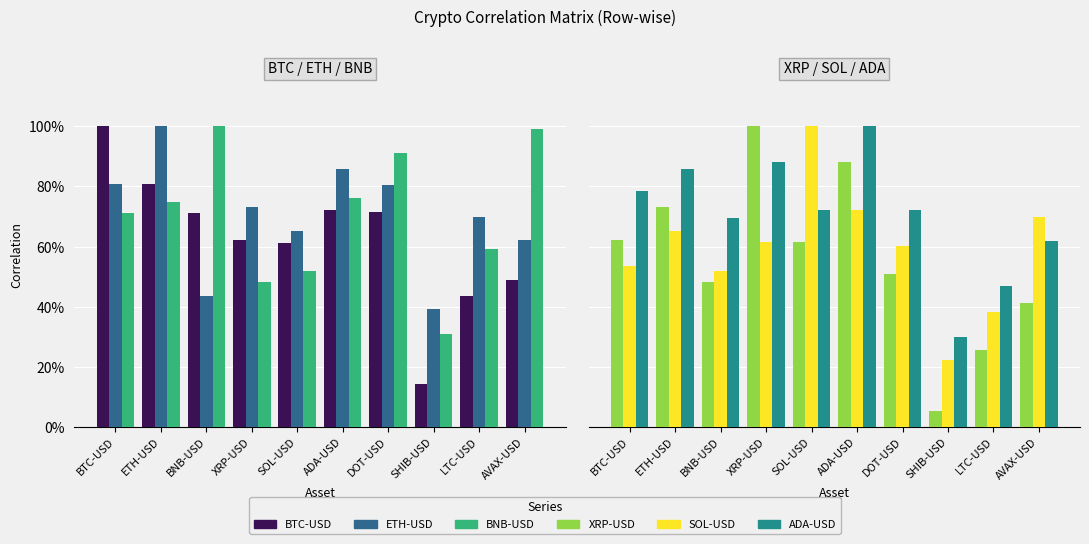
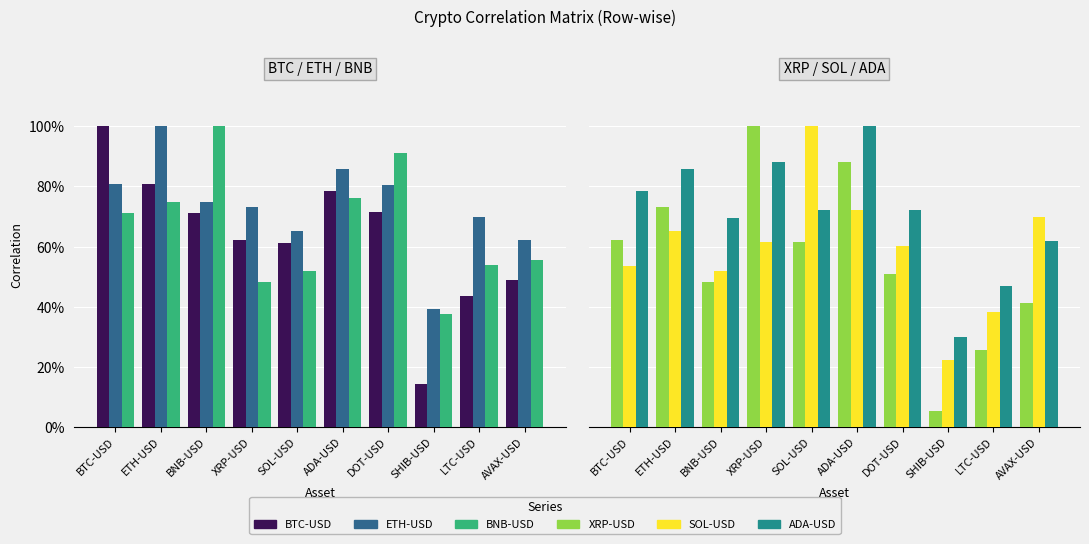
  {
    "BTC / ETH / BNB": {
      "BTC-USD": {
        "BTC-USD": "100%",
        "ETH-USD": "81%",
        "BNB-USD": "71%",
        "XRP-USD": "62%",
        "SOL-USD": "61%",
-       "ADA-USD": "72%",
+       "ADA-USD": "78%",
        "DOT-USD": "72%",
        "SHIB-USD": "14%",
        "LTC-USD": "44%",
        "AVAX-USD": "49%"
      },
      "ETH-USD": {
        "BTC-USD": "81%",
        "ETH-USD": "100%",
-       "BNB-USD": "44%",
+       "BNB-USD": "75%",
        "XRP-USD": "73%",
        "SOL-USD": "65%",
        "ADA-USD": "86%",
        "DOT-USD": "81%",
        "SHIB-USD": "39%",
        "LTC-USD": "70%",
        "AVAX-USD": "62%"
      },
      "BNB-USD": {
        "BTC-USD": "71%",
        "ETH-USD": "75%",
        "BNB-USD": "100%",
        "XRP-USD": "48%",
        "SOL-USD": "52%",
        "ADA-USD": "76%",
        "DOT-USD": "91%",
-       "SHIB-USD": "31%",
-       "LTC-USD": "59%",
-       "AVAX-USD": "99%"
+       "SHIB-USD": "37%",
+       "LTC-USD": "54%",
+       "AVAX-USD": "56%"
      }
    }
  }
